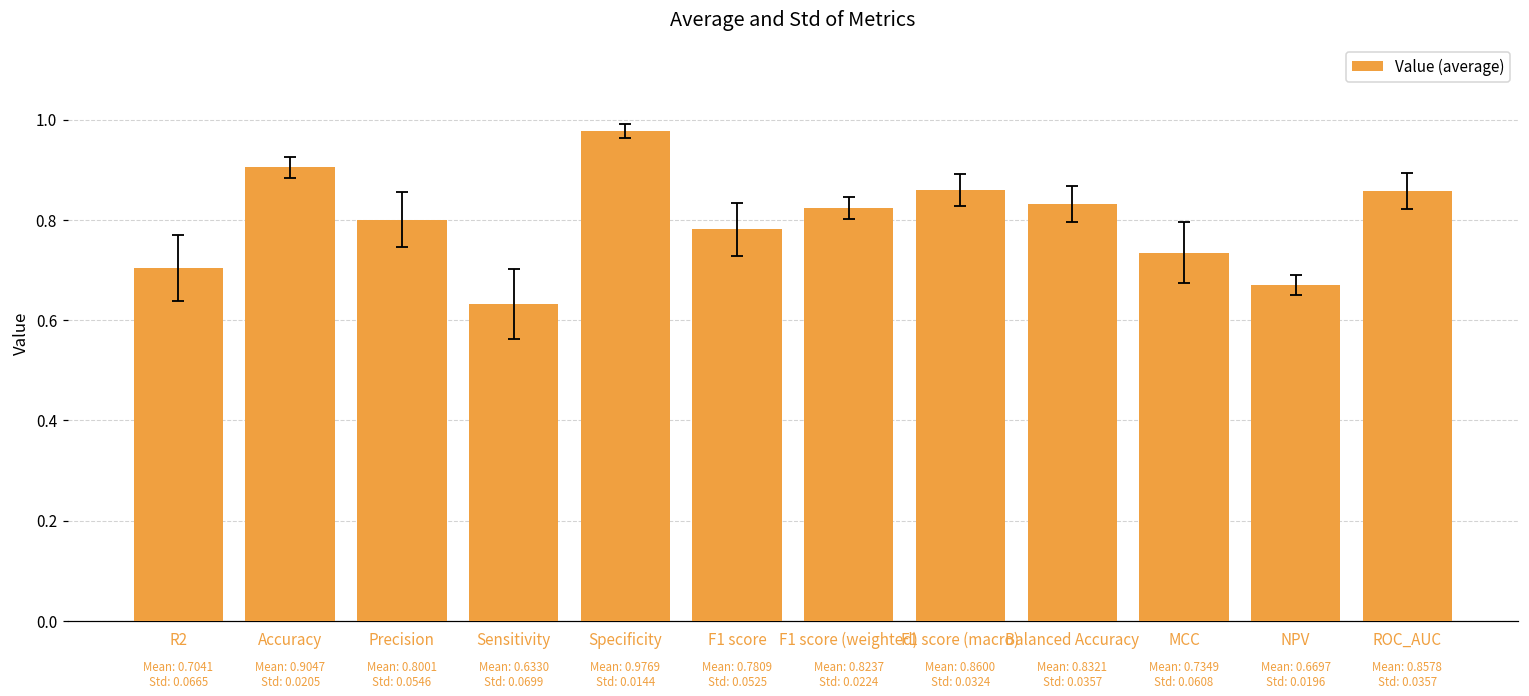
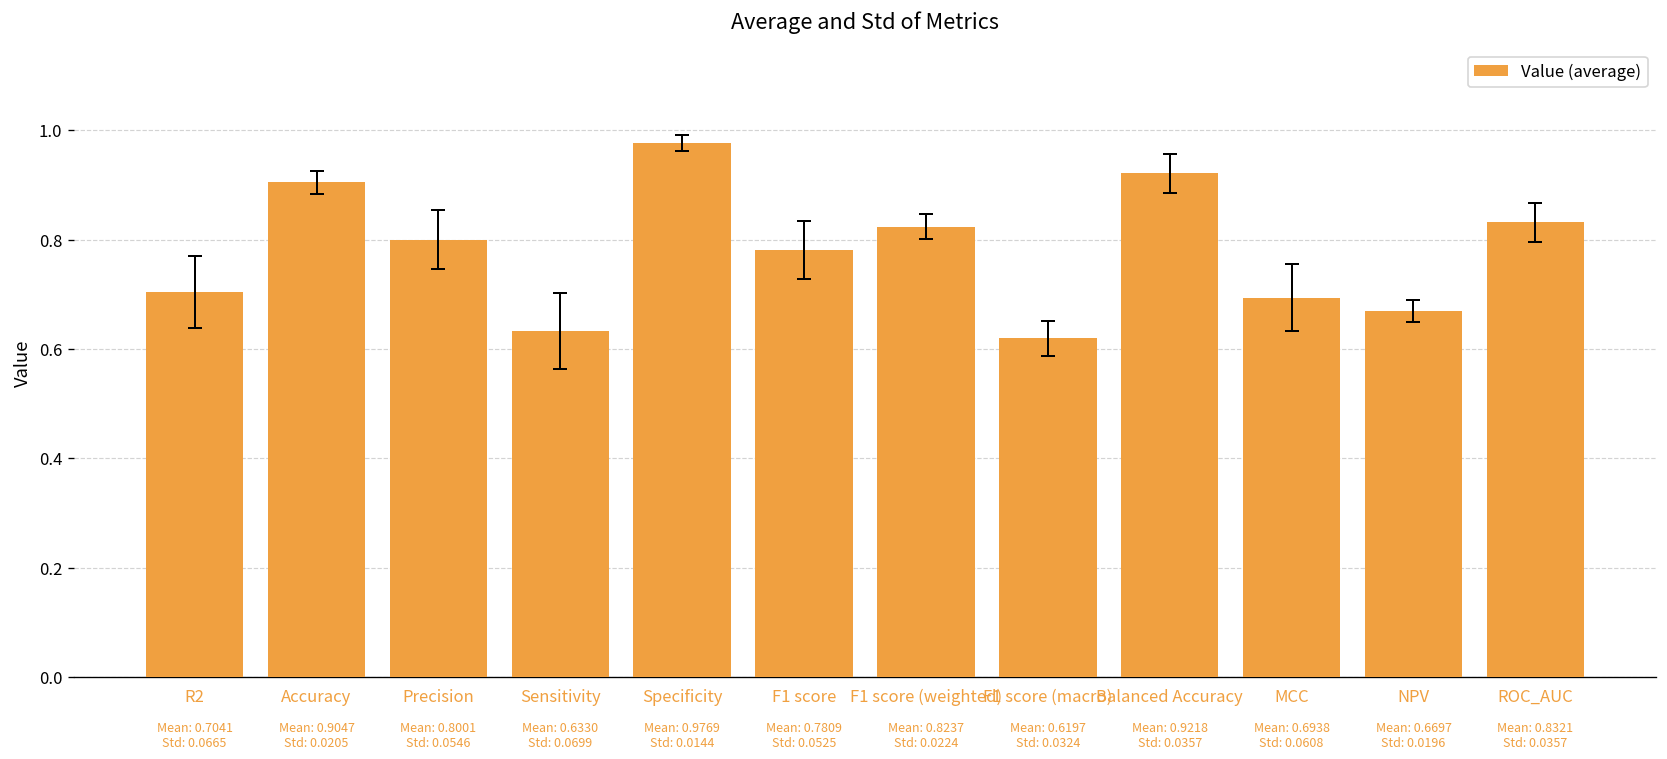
  {
    "Value (average)": {
-     "F1 score (macro)": 0.8600,
-     "Balanced Accuracy": 0.8321,
-     "MCC": 0.7349,
-     "ROC_AUC": 0.8578
+     "F1 score (macro)": 0.6197,
+     "Balanced Accuracy": 0.9218,
+     "MCC": 0.6938,
+     "ROC_AUC": 0.8321
    }
  }
